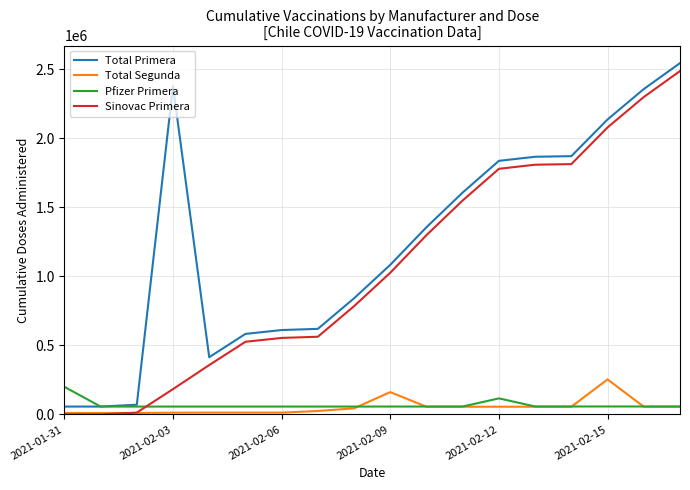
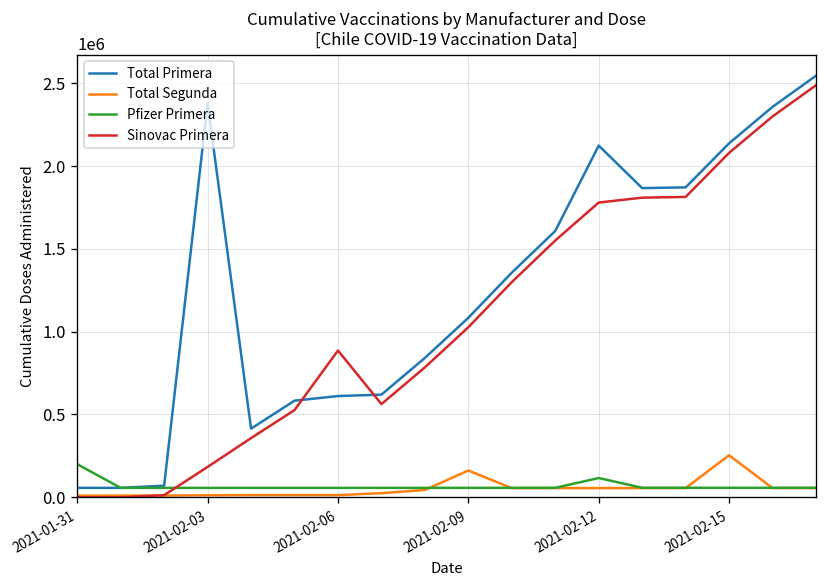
  {
    "Total Primera": {
      "2021-01-31": 60000,
      "2021-02-06": 610000,
      "2021-02-09": 1080000,
-     "2021-02-12": 1840000,
+     "2021-02-12": 2120000,
      "2021-02-15": 2140000
    },
    "Total Segunda": {
      "2021-02-03": 10000,
      "2021-02-06": 10000,
      "2021-02-09": 160000,
      "2021-02-12": 60000,
      "2021-02-15": 250000
    },
    "Pfizer Primera": {
      "2021-01-31": 200000,
      "2021-02-03": 60000,
      "2021-02-06": 60000,
      "2021-02-09": 60000,
      "2021-02-12": 120000,
      "2021-02-15": 60000
    },
    "Sinovac Primera": {
      "2021-02-03": 180000,
-     "2021-02-06": 550000,
+     "2021-02-06": 890000,
      "2021-02-09": 1030000,
      "2021-02-12": 1780000,
      "2021-02-15": 2080000
    }
  }
